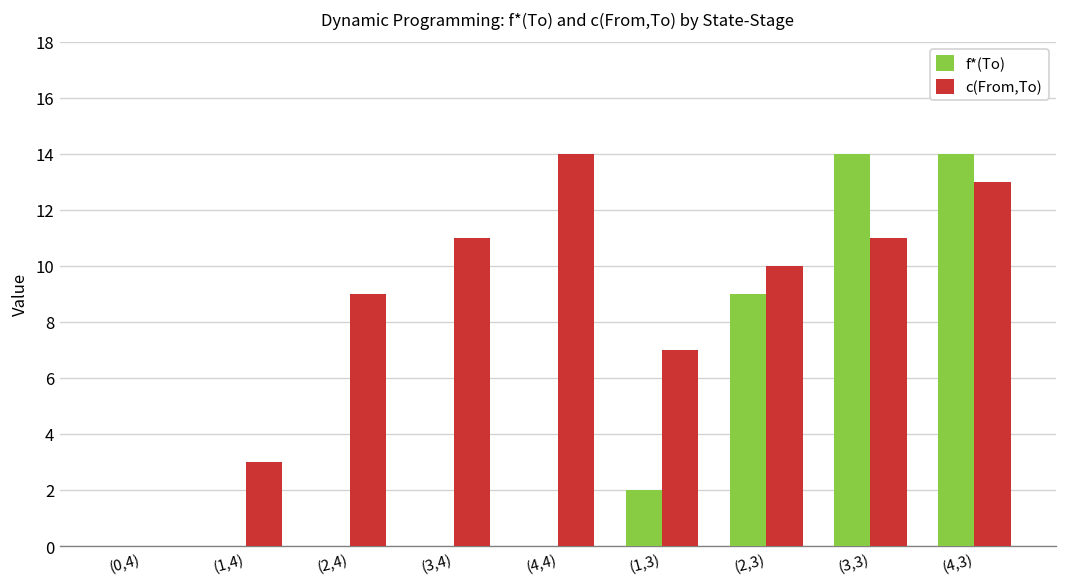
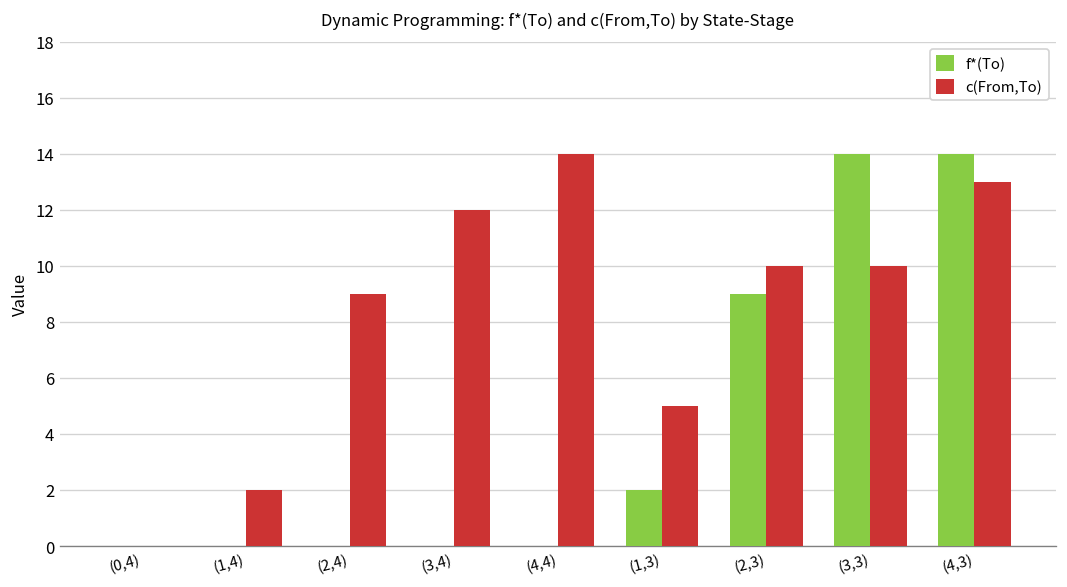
  {
    "f*(To)": {
      "(0,4)": 0,
      "(1,4)": 0,
      "(2,4)": 0,
      "(3,4)": 0,
      "(4,4)": 0,
      "(1,3)": 2,
      "(2,3)": 9,
      "(3,3)": 14,
      "(4,3)": 14
    },
    "c(From,To)": {
      "(0,4)": 0,
-     "(1,4)": 3,
+     "(1,4)": 2,
      "(2,4)": 9,
-     "(3,4)": 11,
+     "(3,4)": 12,
      "(4,4)": 14,
-     "(1,3)": 7,
+     "(1,3)": 5,
      "(2,3)": 10,
-     "(3,3)": 11,
+     "(3,3)": 10,
      "(4,3)": 13
    }
  }
